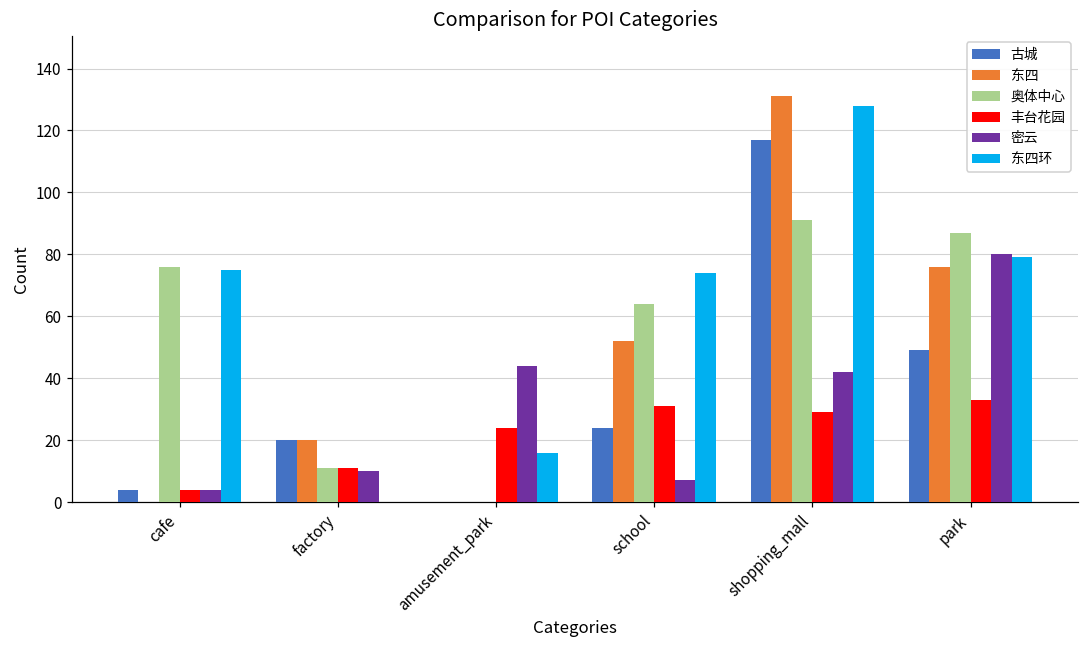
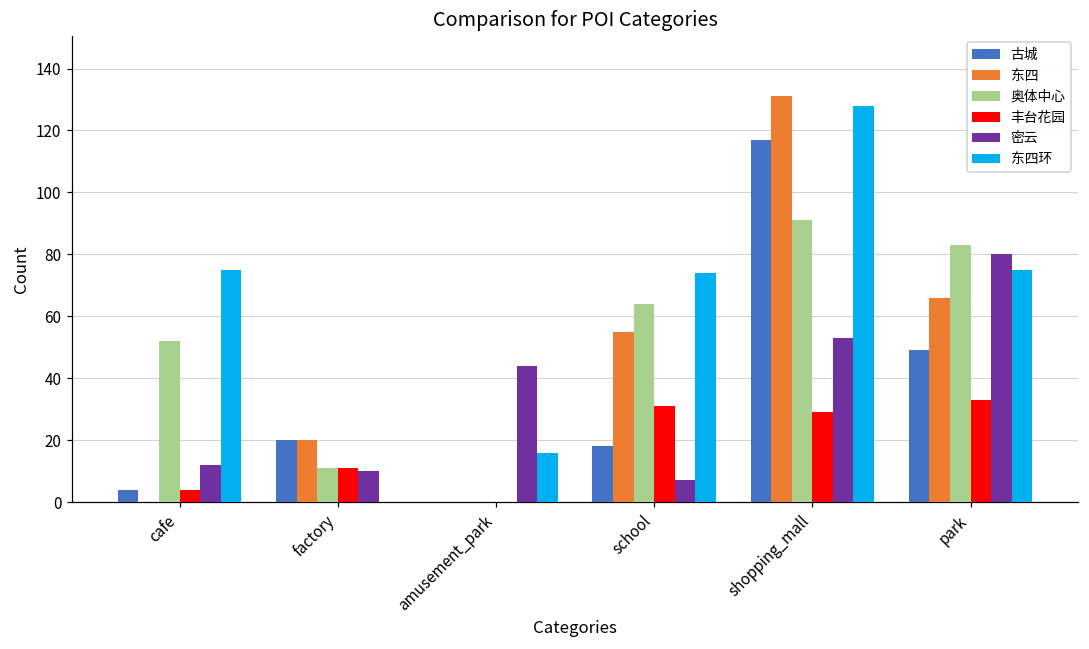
  {
    "古城": {
      "cafe": 4,
      "factory": 20,
      "amusement_park": 0,
-     "school": 24,
+     "school": 18,
      "shopping_mall": 117,
      "park": 49
    },
    "东四": {
      "cafe": 0,
      "factory": 20,
      "amusement_park": 0,
-     "school": 52,
+     "school": 55,
      "shopping_mall": 131,
-     "park": 76
+     "park": 66
    },
    "奥体中心": {
-     "cafe": 76,
+     "cafe": 52,
      "factory": 11,
      "amusement_park": 0,
      "school": 64,
      "shopping_mall": 91,
-     "park": 87
+     "park": 83
    },
    "丰台花园": {
      "cafe": 4,
      "factory": 11,
-     "amusement_park": 24,
+     "amusement_park": 0,
      "school": 31,
      "shopping_mall": 29,
      "park": 33
    },
    "密云": {
-     "cafe": 4,
+     "cafe": 12,
      "factory": 10,
      "amusement_park": 44,
      "school": 7,
-     "shopping_mall": 42,
+     "shopping_mall": 53,
      "park": 80
    },
    "东四环": {
      "cafe": 75,
      "factory": 0,
      "amusement_park": 16,
      "school": 74,
      "shopping_mall": 128,
-     "park": 79
+     "park": 75
    }
  }
